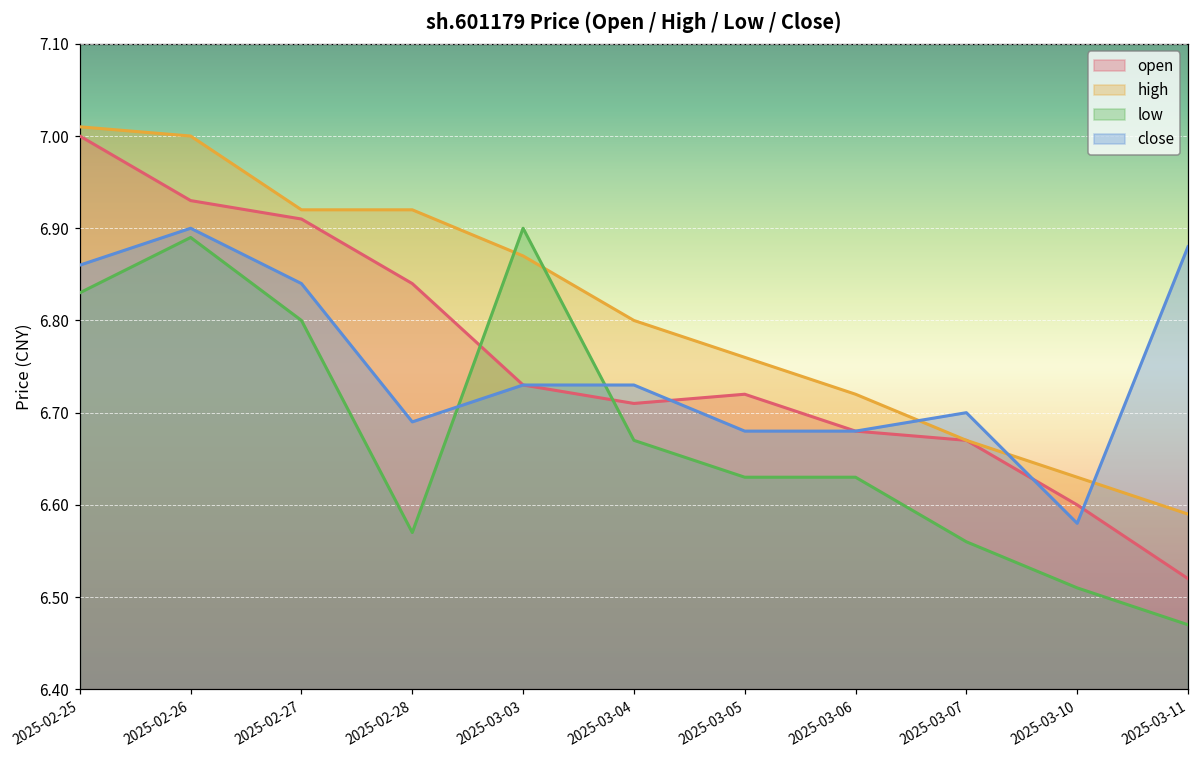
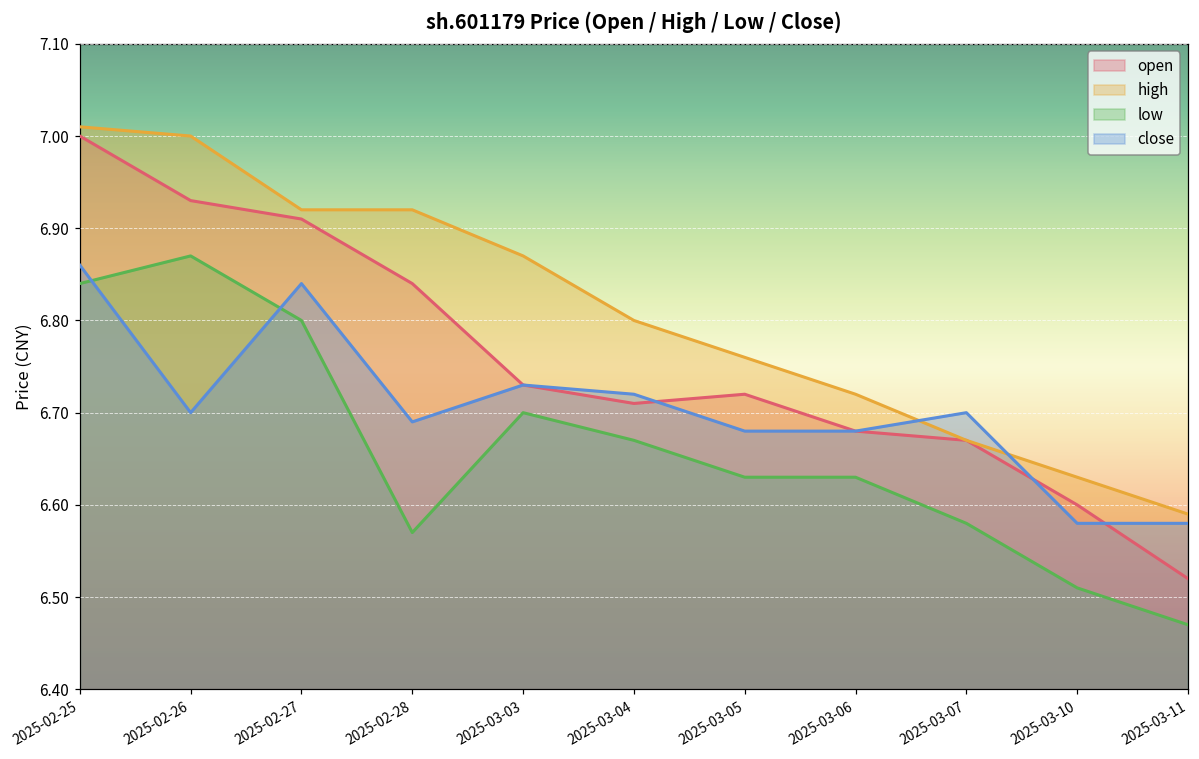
  {
    "low": {
-     "2025-02-25": 6.83,
-     "2025-02-26": 6.89,
+     "2025-02-25": 6.84,
+     "2025-02-26": 6.87,
      "2025-02-27": 6.80,
      "2025-02-28": 6.57,
-     "2025-03-03": 6.9,
+     "2025-03-03": 6.7,
      "2025-03-04": 6.67,
      "2025-03-05": 6.63,
      "2025-03-06": 6.63,
-     "2025-03-07": 6.56,
+     "2025-03-07": 6.58,
      "2025-03-10": 6.51,
      "2025-03-11": 6.47
    },
    "close": {
      "2025-02-25": 6.86,
-     "2025-02-26": 6.9,
+     "2025-02-26": 6.7,
      "2025-02-27": 6.84,
      "2025-02-28": 6.69,
-     "2025-03-04": 6.73,
+     "2025-03-04": 6.72,
      "2025-03-05": 6.68,
      "2025-03-07": 6.70,
      "2025-03-10": 6.58,
-     "2025-03-11": 6.88
+     "2025-03-11": 6.58
    }
  }
